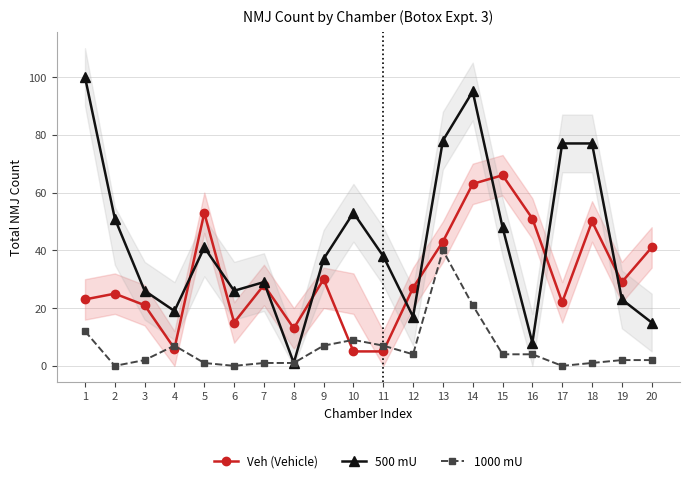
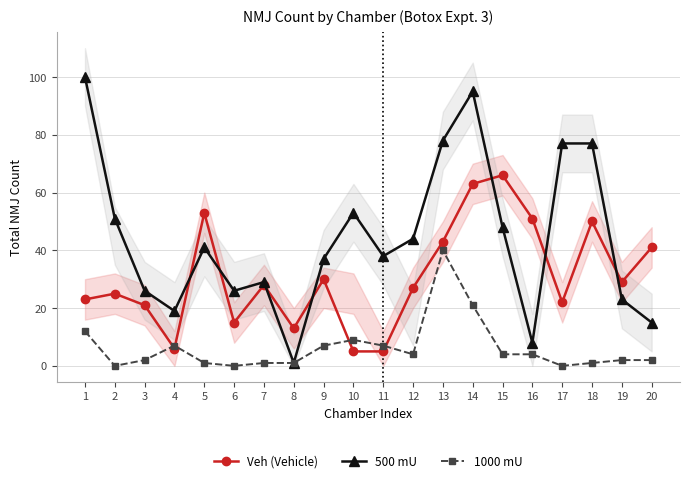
  {
    "Veh (Vehicle)": {
      "1": 23,
      "2": 25,
      "3": 21,
      "4": 6,
      "5": 53,
      "6": 15,
      "7": 28,
      "8": 13,
      "9": 30,
      "10": 5,
      "11": 5,
      "13": 43,
      "14": 63,
      "15": 66,
      "16": 51,
      "17": 22,
      "18": 50,
      "19": 29,
      "20": 41
    },
    "500 mU": {
      "1": 100,
      "2": 51,
      "3": 26,
      "4": 19,
      "5": 41,
      "6": 26,
      "7": 29,
      "9": 37,
      "10": 53,
      "11": 38,
-     "12": 17,
+     "12": 44,
      "13": 78,
      "14": 95,
      "15": 48,
      "16": 8,
      "17": 77,
      "18": 77,
      "19": 23,
      "20": 15
    },
    "1000 mU": {
      "1": 12,
      "2": 0,
      "3": 2,
      "4": 7,
      "5": 1,
      "6": 0,
      "7": 1,
      "9": 7,
      "10": 9,
      "11": 7,
      "12": 4,
      "13": 40,
      "14": 21,
      "15": 4,
      "16": 4,
      "17": 0,
      "18": 1,
      "19": 2,
      "20": 2
    }
  }
